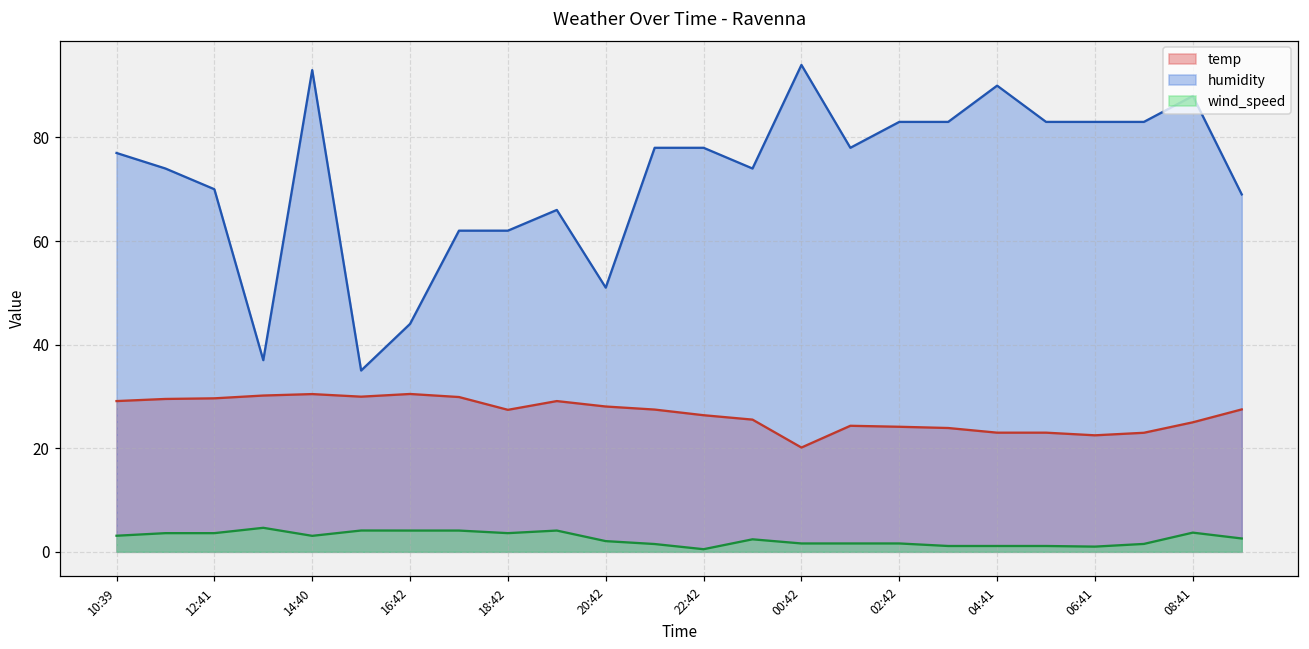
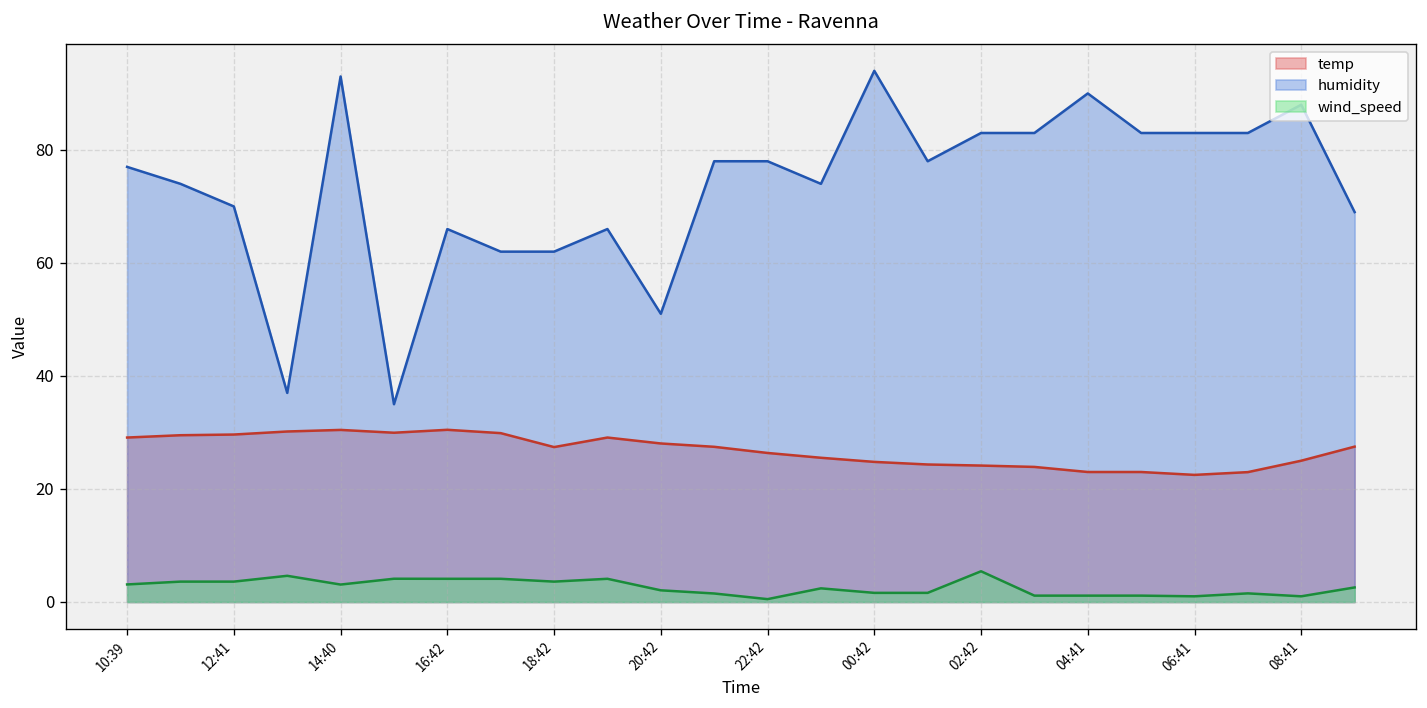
  {
    "temp": {
      "10:39": 29,
      "12:41": 30,
      "14:40": 30,
      "16:42": 30,
      "18:42": 27,
      "20:42": 28,
      "22:42": 26,
-     "00:42": 20,
+     "00:42": 25,
      "02:42": 24,
      "04:41": 23,
      "06:41": 22,
      "08:41": 25
    },
    "humidity": {
      "10:39": 77,
      "12:41": 70,
      "14:40": 93,
-     "16:42": 44,
+     "16:42": 66,
      "18:42": 62,
      "20:42": 51,
      "22:42": 78,
      "00:42": 94,
      "02:42": 83,
      "04:41": 90,
      "06:41": 83
    },
    "wind_speed": {
      "10:39": 3,
      "12:41": 4,
      "14:40": 3,
      "16:42": 4,
      "18:42": 4,
      "20:42": 2,
      "22:42": 1,
      "00:42": 2,
-     "02:42": 2,
+     "02:42": 5,
      "04:41": 1,
      "06:41": 1,
-     "08:41": 4
+     "08:41": 1
    }
  }
